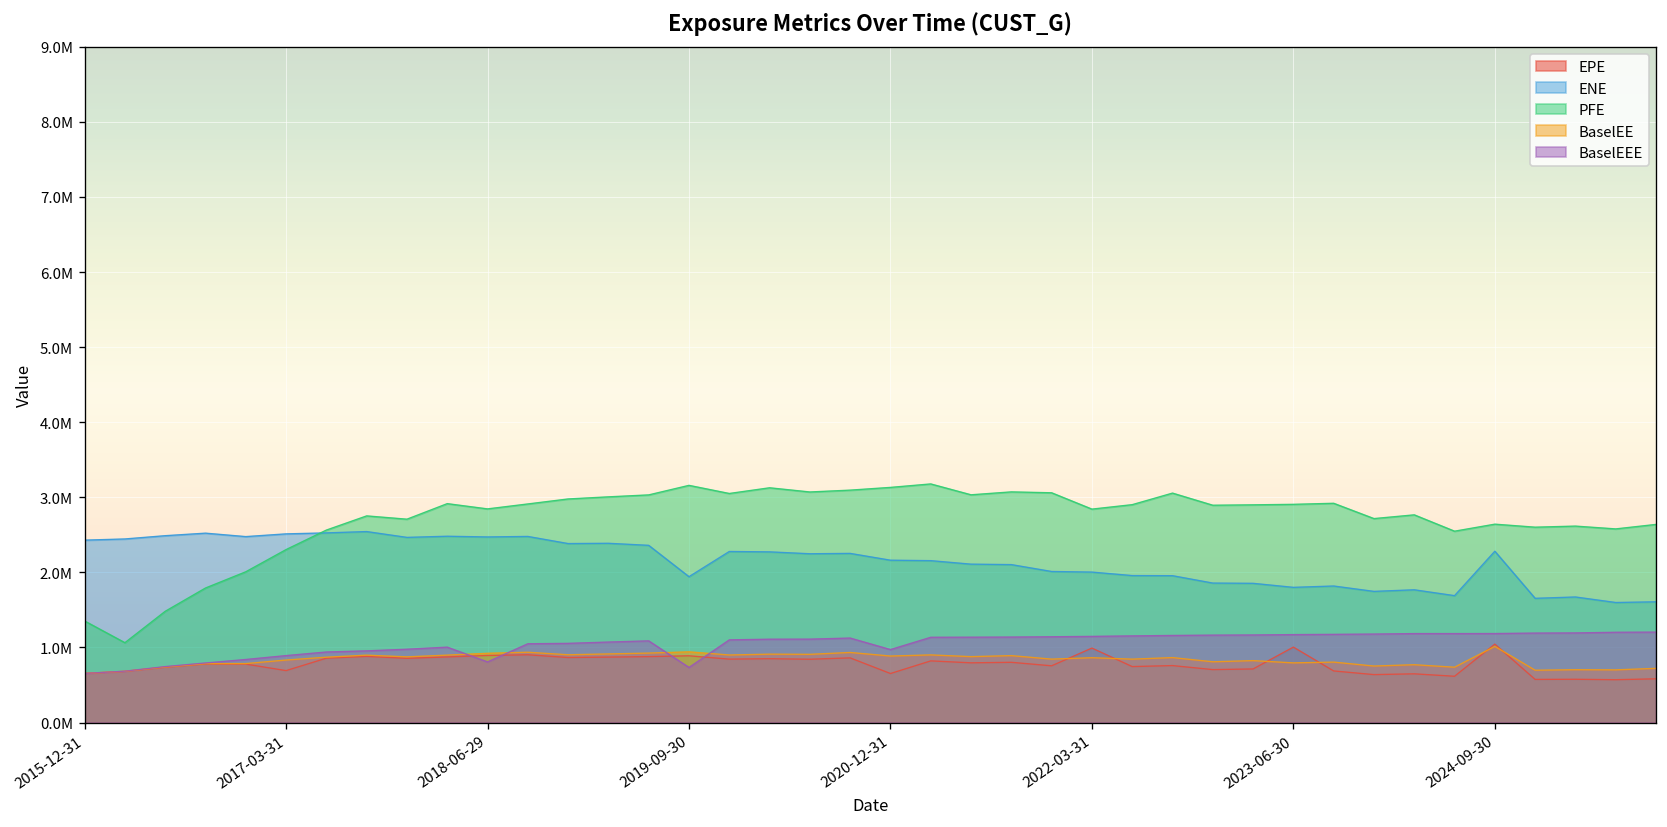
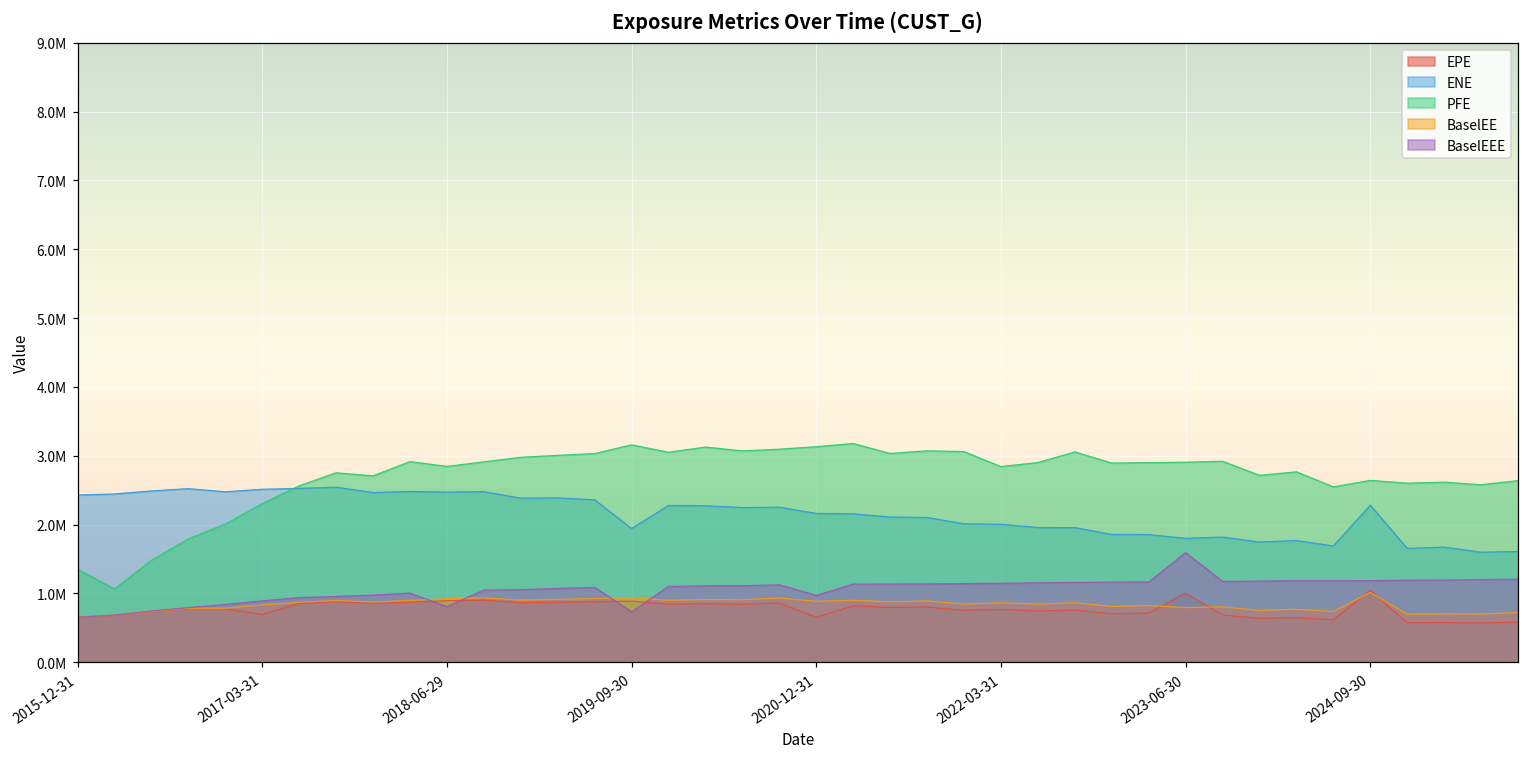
  {
    "EPE": {
      "2017-03-31": 700000,
      "2019-09-30": 900000,
      "2020-12-31": 700000,
-     "2022-03-31": 1000000,
+     "2022-03-31": 800000,
      "2023-06-30": 1000000
    },
    "ENE": {
      "2015-12-31": 2400000,
      "2017-03-31": 2500000,
      "2018-06-29": 2500000,
      "2019-09-30": 1900000,
      "2020-12-31": 2200000,
      "2022-03-31": 2000000,
      "2023-06-30": 1800000,
      "2024-09-30": 2300000
    },
    "PFE": {
      "2015-12-31": 1400000,
      "2017-03-31": 2300000,
      "2018-06-29": 2800000,
      "2019-09-30": 3200000,
      "2020-12-31": 3100000,
      "2022-03-31": 2800000,
      "2023-06-30": 2900000,
      "2024-09-30": 2600000
    },
    "BaselEE": {
      "2017-03-31": 800000,
      "2019-09-30": 900000,
      "2020-12-31": 900000,
      "2022-03-31": 900000,
      "2023-06-30": 800000
    },
    "BaselEEE": {
      "2017-03-31": 900000,
      "2018-06-29": 800000,
      "2019-09-30": 700000,
      "2020-12-31": 1000000,
      "2022-03-31": 1100000,
-     "2023-06-30": 1200000,
+     "2023-06-30": 1600000,
      "2024-09-30": 1200000
    }
  }
